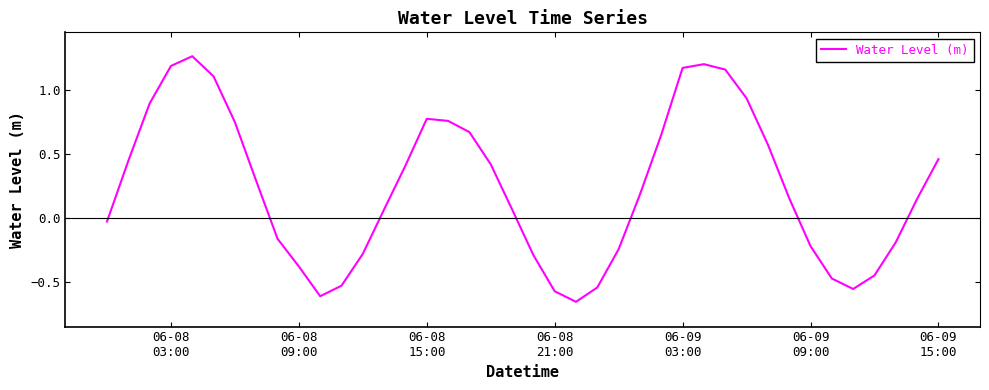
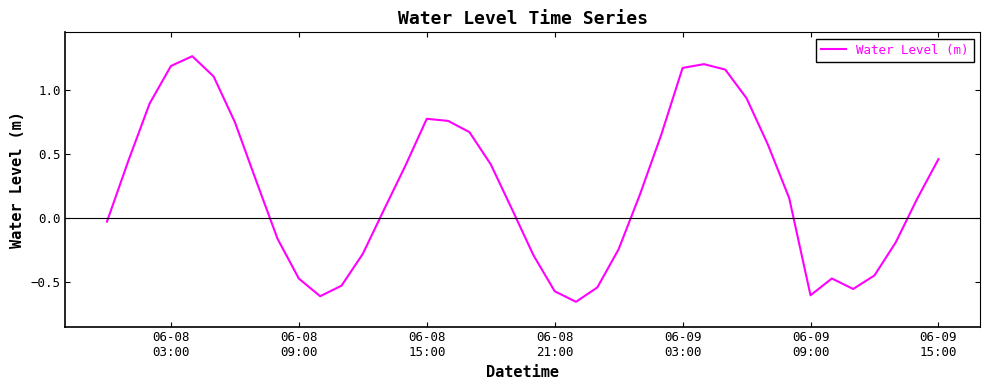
  {
    "06-08 03:00": 1.19,
-   "06-08 09:00": -0.38,
+   "06-08 09:00": -0.48,
    "06-08 15:00": 0.77,
    "06-08 21:00": -0.57,
    "06-09 03:00": 1.17,
-   "06-09 09:00": -0.22,
+   "06-09 09:00": -0.61,
    "06-09 15:00": 0.46
  }
